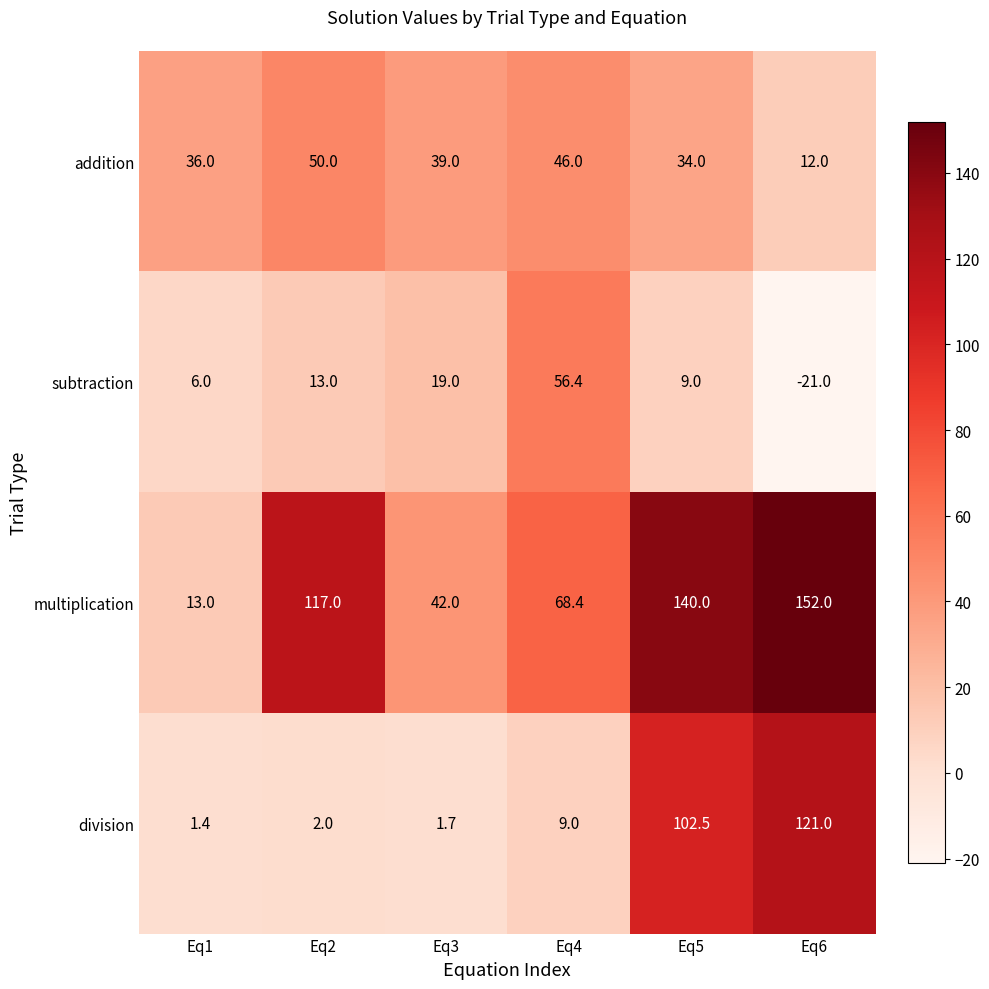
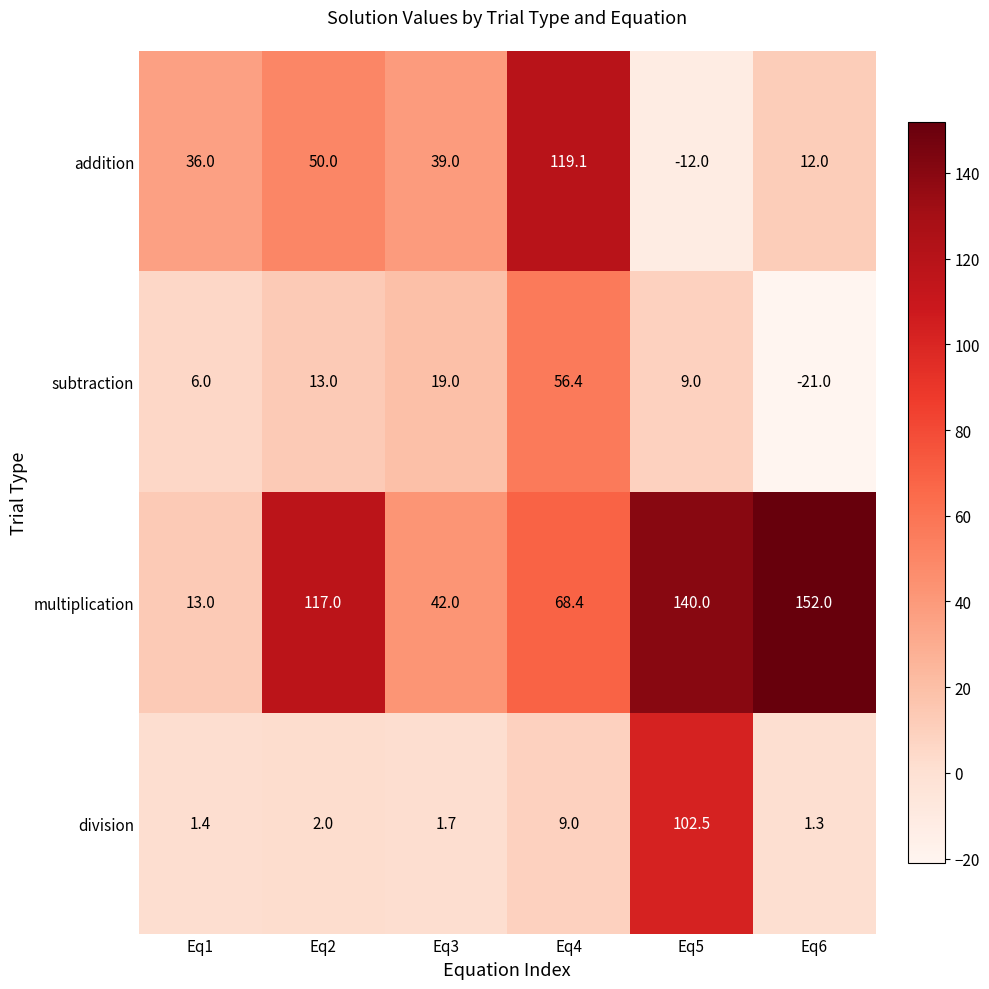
  {
    "addition": {
      "Eq1": 36.0,
      "Eq2": 50.0,
      "Eq3": 39.0,
-     "Eq4": 46.0,
-     "Eq5": 34.0,
+     "Eq4": 119.1,
+     "Eq5": -12.0,
      "Eq6": 12.0
    },
    "subtraction": {
      "Eq1": 6.0,
      "Eq2": 13.0,
      "Eq3": 19.0,
      "Eq4": 56.4,
      "Eq5": 9.0,
      "Eq6": -21.0
    },
    "multiplication": {
      "Eq1": 13.0,
      "Eq2": 117.0,
      "Eq3": 42.0,
      "Eq4": 68.4,
      "Eq5": 140.0,
      "Eq6": 152.0
    },
    "division": {
      "Eq1": 1.4,
      "Eq2": 2.0,
      "Eq3": 1.7,
      "Eq4": 9.0,
      "Eq5": 102.5,
-     "Eq6": 121.0
+     "Eq6": 1.3
    }
  }
